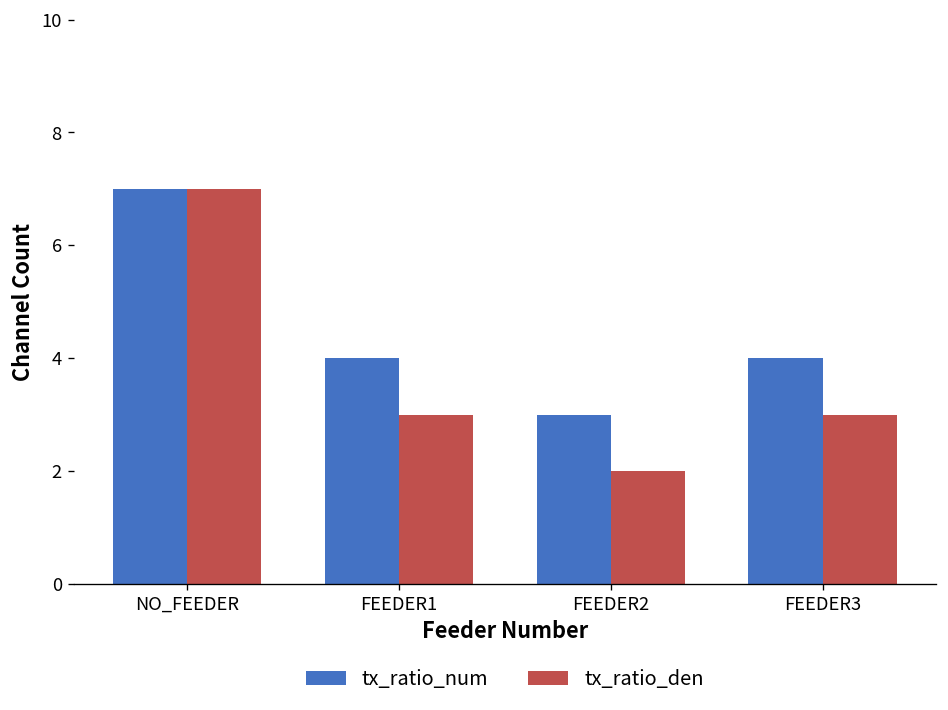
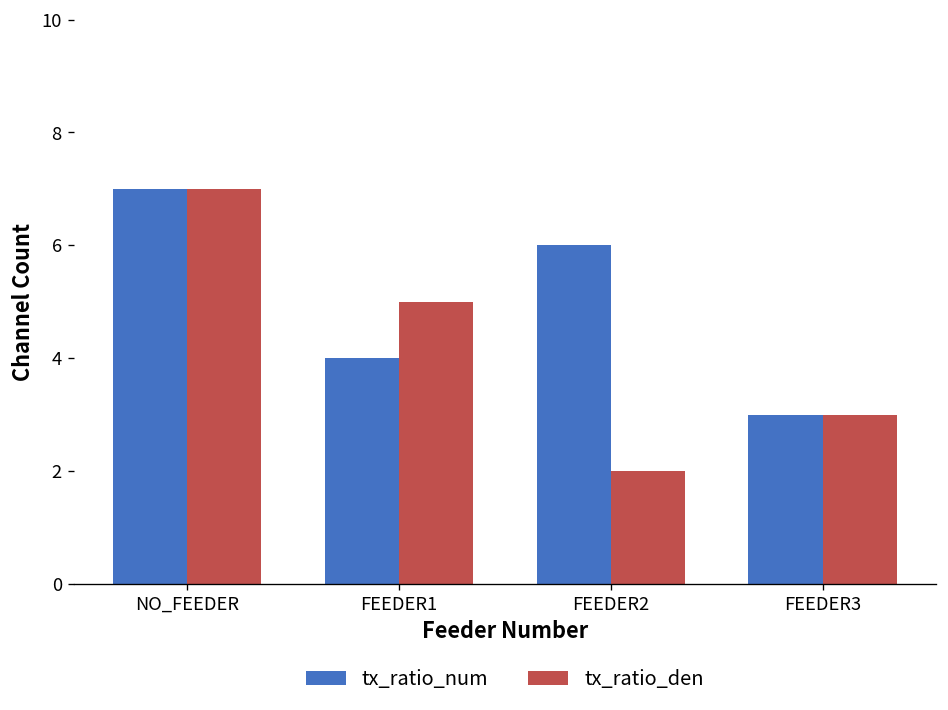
  {
    "tx_ratio_num": {
      "NO_FEEDER": 7,
      "FEEDER1": 4,
-     "FEEDER2": 3,
-     "FEEDER3": 4
+     "FEEDER2": 6,
+     "FEEDER3": 3
    },
    "tx_ratio_den": {
      "NO_FEEDER": 7,
-     "FEEDER1": 3,
+     "FEEDER1": 5,
      "FEEDER2": 2,
      "FEEDER3": 3
    }
  }
